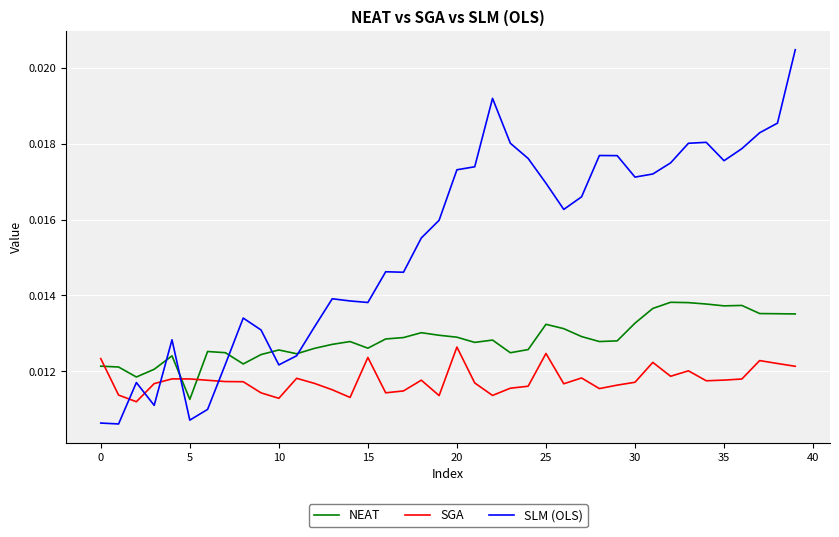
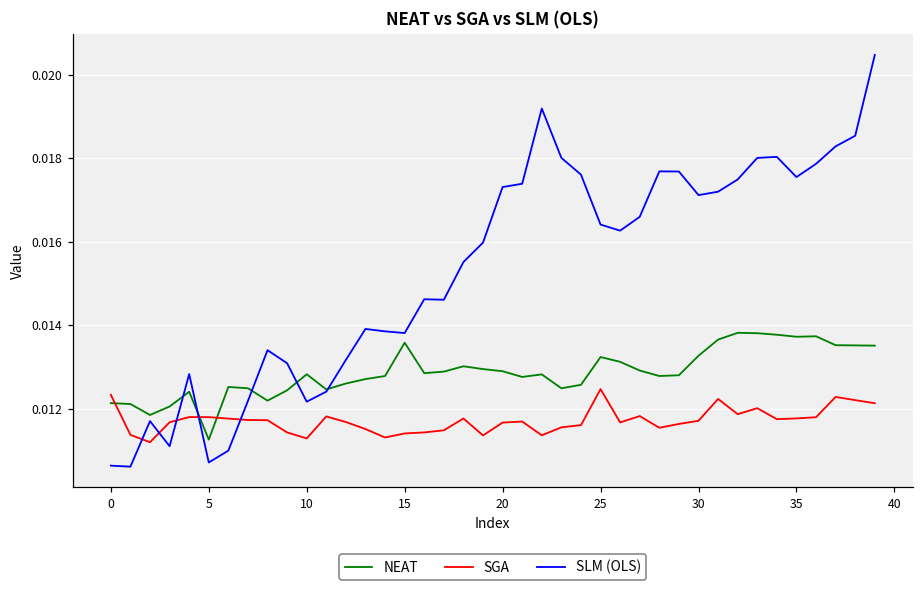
  {
    "NEAT": {
      "0": 0.0121,
      "5": 0.0113,
-     "10": 0.0126,
-     "15": 0.0126,
+     "10": 0.0128,
+     "15": 0.0136,
      "20": 0.0129,
      "25": 0.0132,
      "30": 0.0133,
      "35": 0.0137
    },
    "SGA": {
      "0": 0.0123,
      "5": 0.0118,
      "10": 0.0113,
-     "15": 0.0124,
-     "20": 0.0126,
+     "15": 0.0114,
+     "20": 0.0117,
      "25": 0.0125,
      "30": 0.0117,
      "35": 0.0118
    },
    "SLM (OLS)": {
      "0": 0.0106,
      "5": 0.0107,
      "10": 0.0122,
      "15": 0.0138,
      "20": 0.0173,
-     "25": 0.0170,
+     "25": 0.0164,
      "30": 0.0171,
      "35": 0.0176
    }
  }
